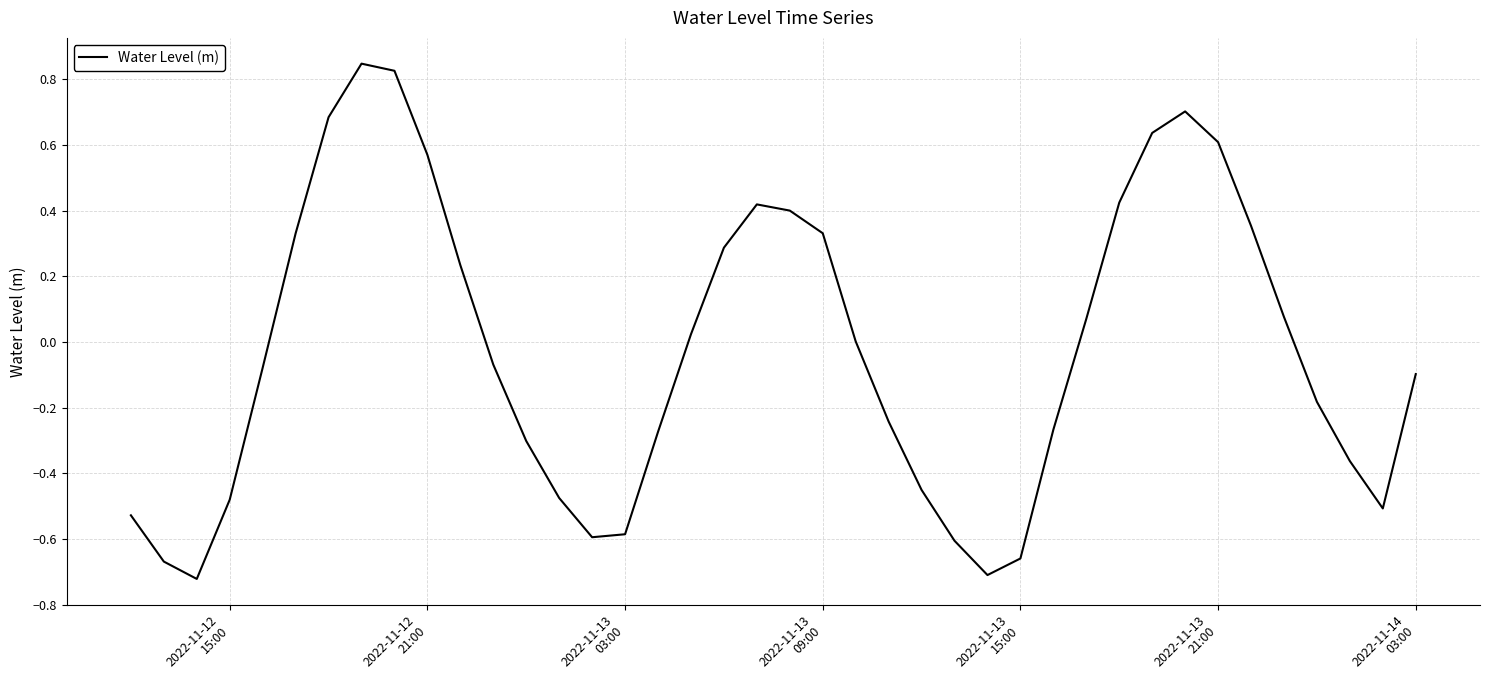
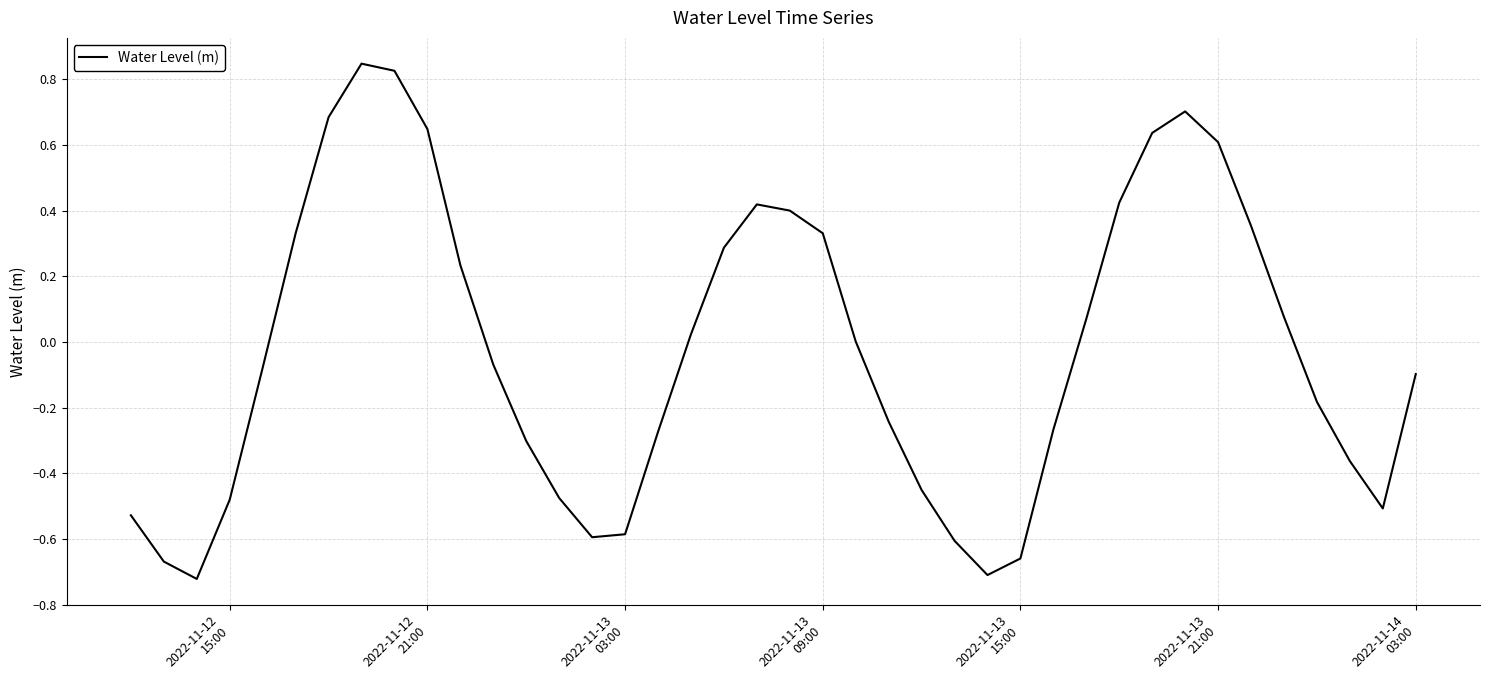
  {
    "2022-11-12 15:00": -0.48,
-   "2022-11-12 21:00": 0.57,
+   "2022-11-12 21:00": 0.65,
    "2022-11-13 03:00": -0.59,
    "2022-11-13 09:00": 0.33,
    "2022-11-13 15:00": -0.66,
    "2022-11-13 21:00": 0.61,
    "2022-11-14 03:00": -0.10
  }
